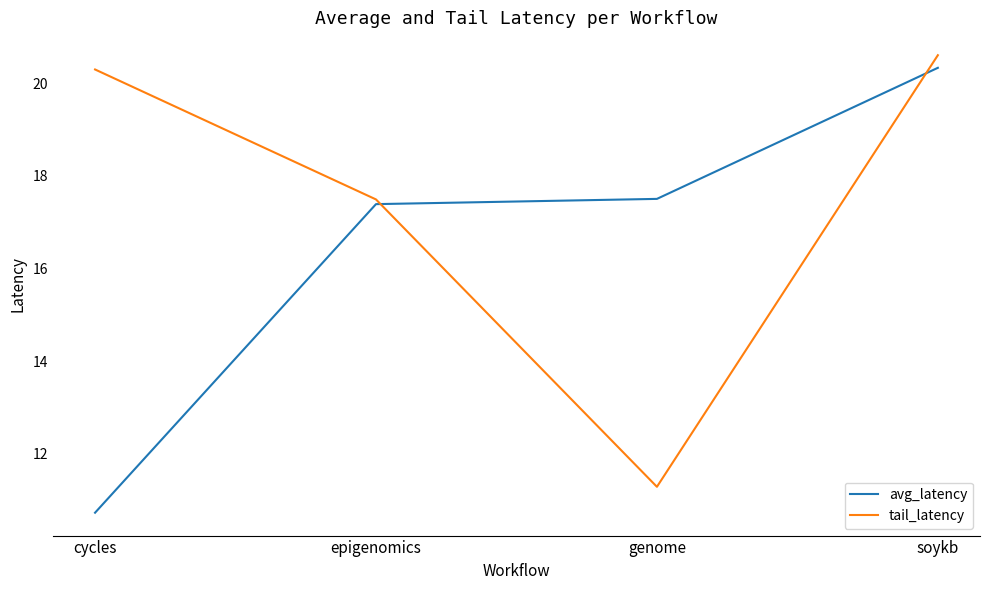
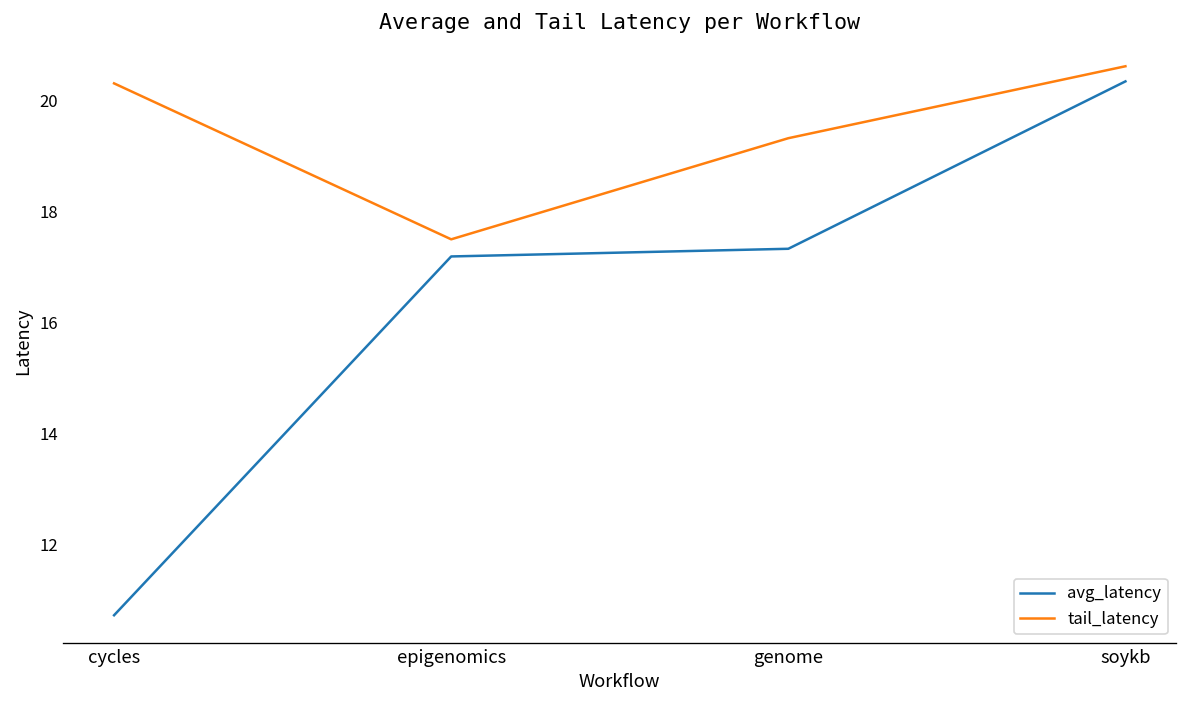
  {
    "avg_latency": {
      "cycles": 10.7,
-     "epigenomics": 17.4,
-     "genome": 17.5,
+     "epigenomics": 17.2,
+     "genome": 17.3,
      "soykb": 20.3
    },
    "tail_latency": {
      "cycles": 20.3,
      "epigenomics": 17.5,
-     "genome": 11.3,
+     "genome": 19.3,
      "soykb": 20.6
    }
  }
